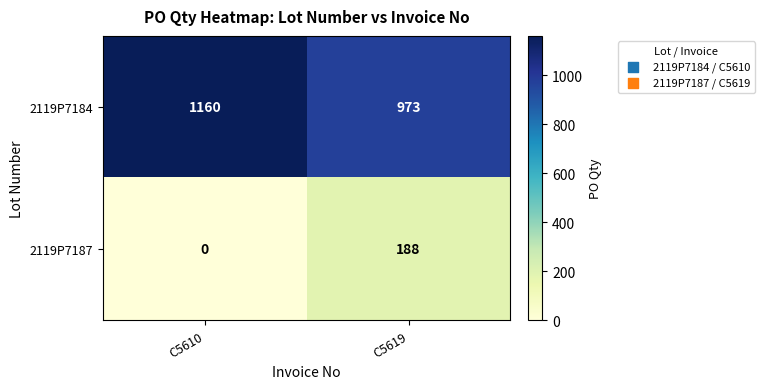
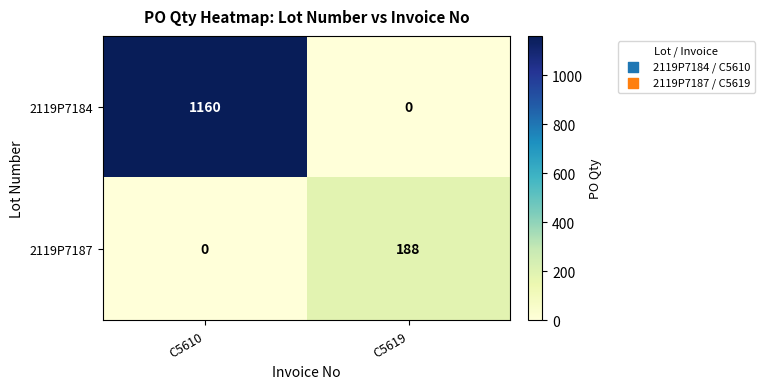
  {
    "2119P7184": {
      "C5610": 1160,
-     "C5619": 973
+     "C5619": 0
    },
    "2119P7187": {
      "C5610": 0,
      "C5619": 188
    }
  }
